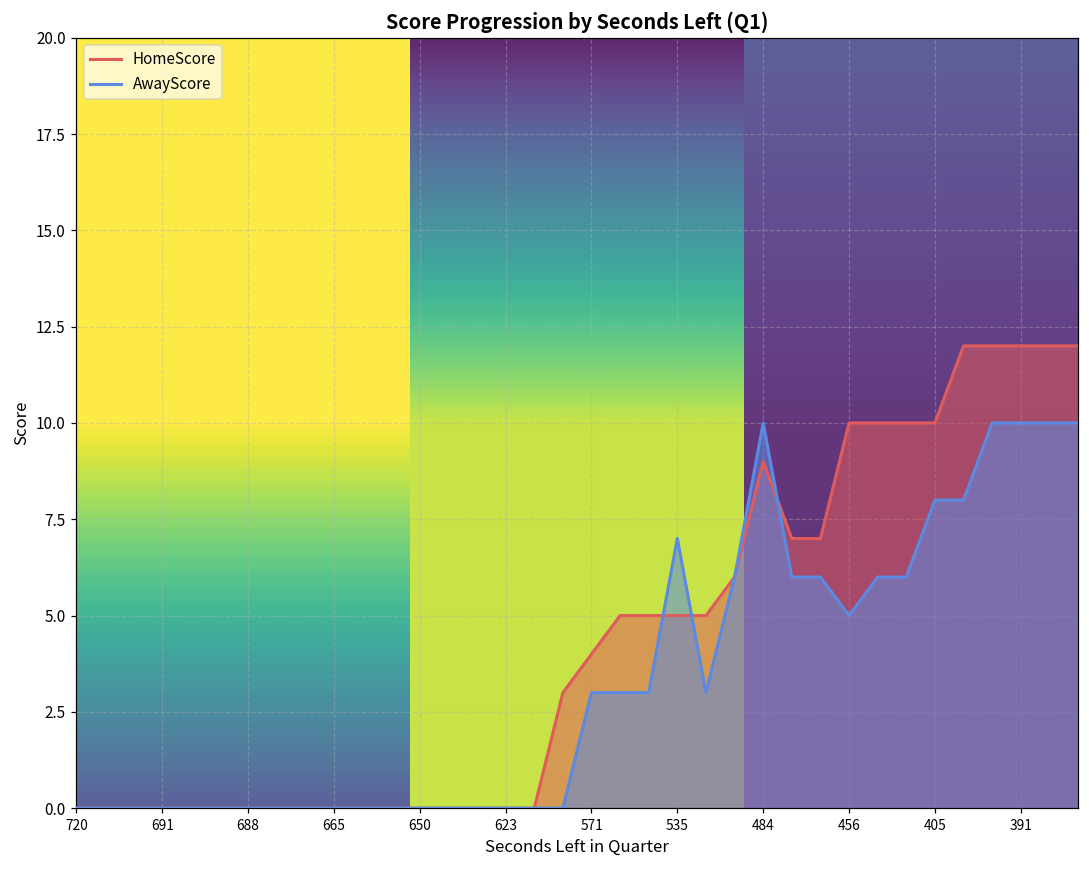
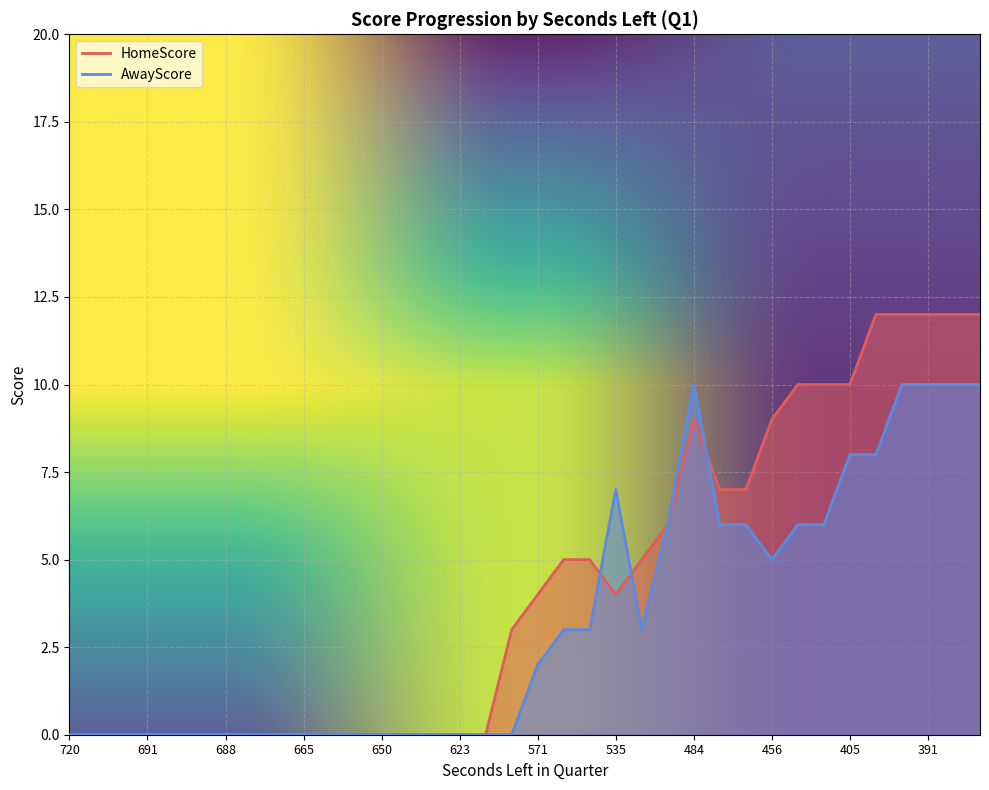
  {
    "HomeScore": {
      "571": 4,
-     "535": 5,
+     "535": 4,
      "484": 9,
-     "456": 10
+     "456": 9
    },
    "AwayScore": {
-     "571": 3,
+     "571": 2,
      "535": 7,
      "484": 10,
      "456": 5
    }
  }
